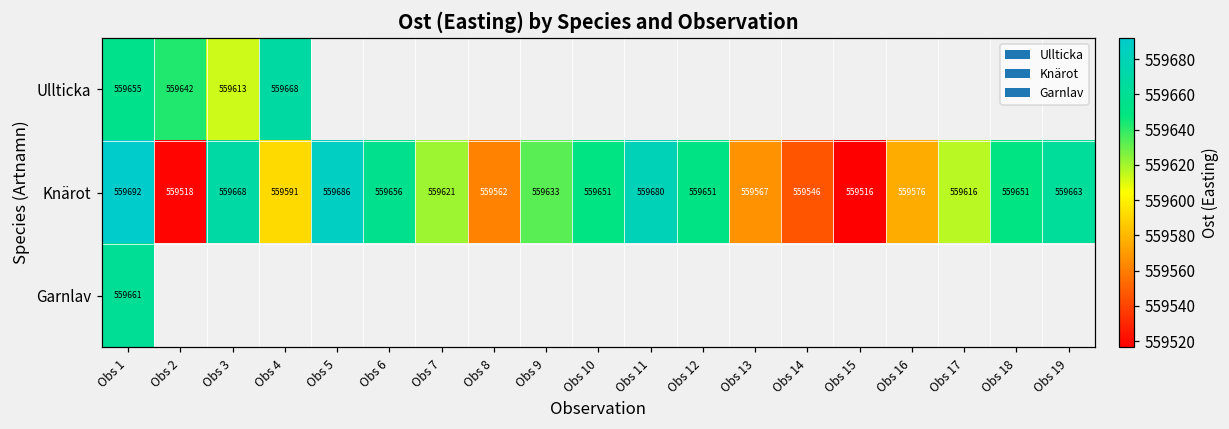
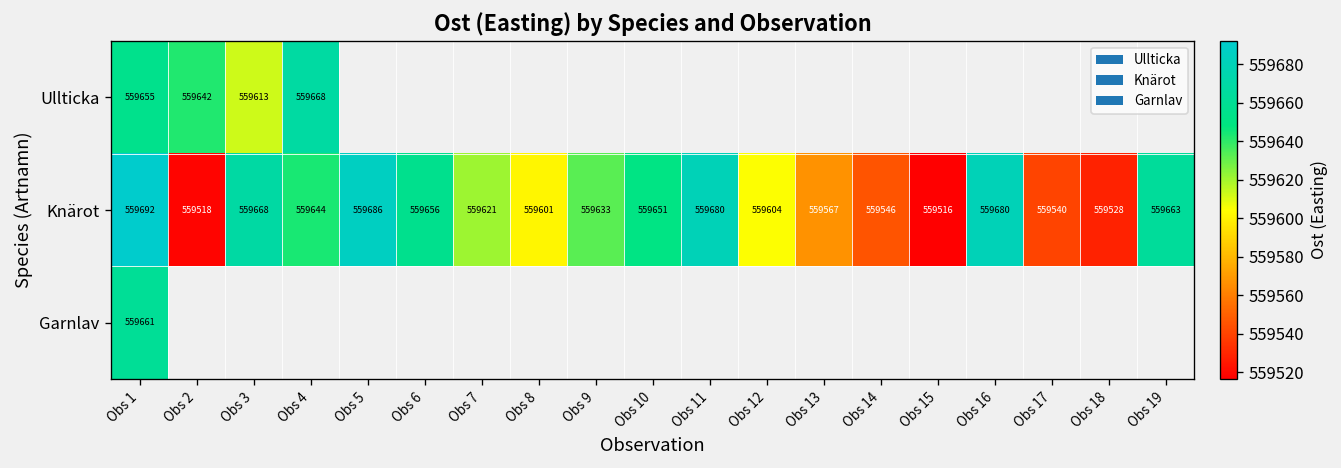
  {
    "Ullticka": {
      "Obs 1": 559655,
      "Obs 2": 559642,
      "Obs 3": 559613,
      "Obs 4": 559668
    },
    "Knärot": {
      "Obs 1": 559692,
      "Obs 2": 559518,
      "Obs 3": 559668,
-     "Obs 4": 559591,
+     "Obs 4": 559644,
      "Obs 5": 559686,
      "Obs 6": 559656,
      "Obs 7": 559621,
-     "Obs 8": 559562,
+     "Obs 8": 559601,
      "Obs 9": 559633,
      "Obs 10": 559651,
      "Obs 11": 559680,
-     "Obs 12": 559651,
+     "Obs 12": 559604,
      "Obs 13": 559567,
      "Obs 14": 559546,
      "Obs 15": 559516,
-     "Obs 16": 559576,
-     "Obs 17": 559616,
-     "Obs 18": 559651,
+     "Obs 16": 559680,
+     "Obs 17": 559540,
+     "Obs 18": 559528,
      "Obs 19": 559663
    },
    "Garnlav": {
      "Obs 1": 559661
    }
  }
